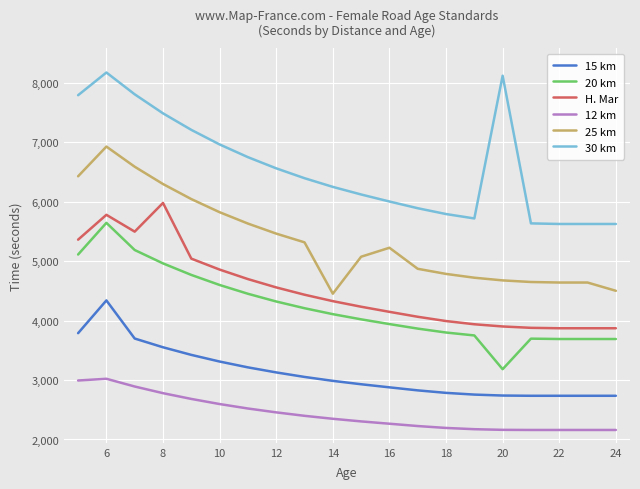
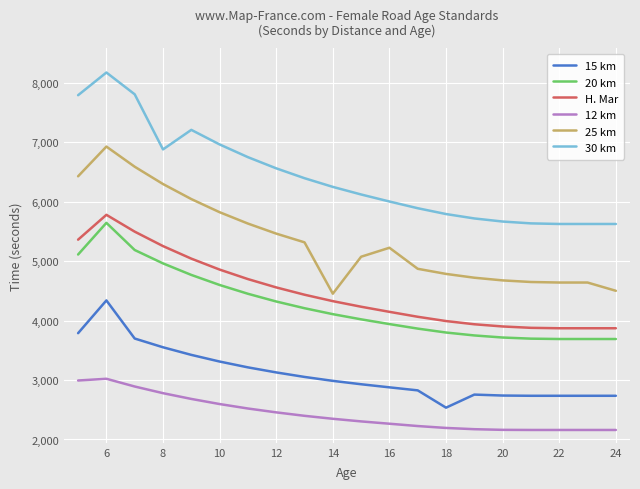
  {
    "15 km": {
      "6": "4,300",
      "8": "3,600",
      "10": "3,300",
      "12": "3,100",
      "14": "3,000",
      "16": "2,900",
-     "18": "2,800",
+     "18": "2,500",
      "20": "2,700",
      "22": "2,700",
      "24": "2,700"
    },
    "20 km": {
      "6": "5,600",
      "8": "5,000",
      "10": "4,600",
      "12": "4,300",
      "14": "4,100",
      "16": "3,900",
      "18": "3,800",
-     "20": "3,200",
+     "20": "3,700",
      "22": "3,700",
      "24": "3,700"
    },
    "H. Mar": {
      "6": "5,800",
-     "8": "6,000",
+     "8": "5,300",
      "10": "4,900",
      "12": "4,600",
      "14": "4,300",
      "16": "4,100",
      "18": "4,000",
      "20": "3,900",
      "22": "3,900",
      "24": "3,900"
    },
    "12 km": {
      "6": "3,000",
      "8": "2,800",
      "10": "2,600",
      "12": "2,500",
      "14": "2,300",
      "16": "2,300",
      "18": "2,200",
      "20": "2,200",
      "22": "2,200",
      "24": "2,200"
    },
    "25 km": {
      "6": "6,900",
      "8": "6,300",
      "10": "5,800",
      "12": "5,500",
      "14": "4,500",
      "16": "5,200",
      "18": "4,800",
      "20": "4,700",
      "22": "4,600",
      "24": "4,500"
    },
    "30 km": {
      "6": "8,200",
-     "8": "7,500",
+     "8": "6,900",
      "10": "7,000",
      "12": "6,600",
      "14": "6,200",
      "16": "6,000",
      "18": "5,800",
-     "20": "8,100",
+     "20": "5,700",
      "22": "5,600",
      "24": "5,600"
    }
  }
